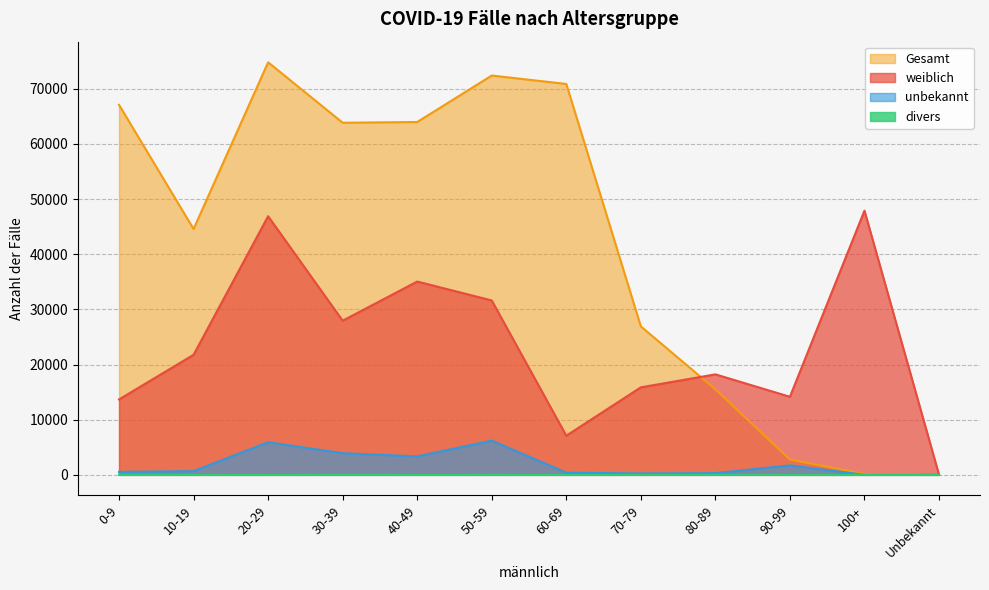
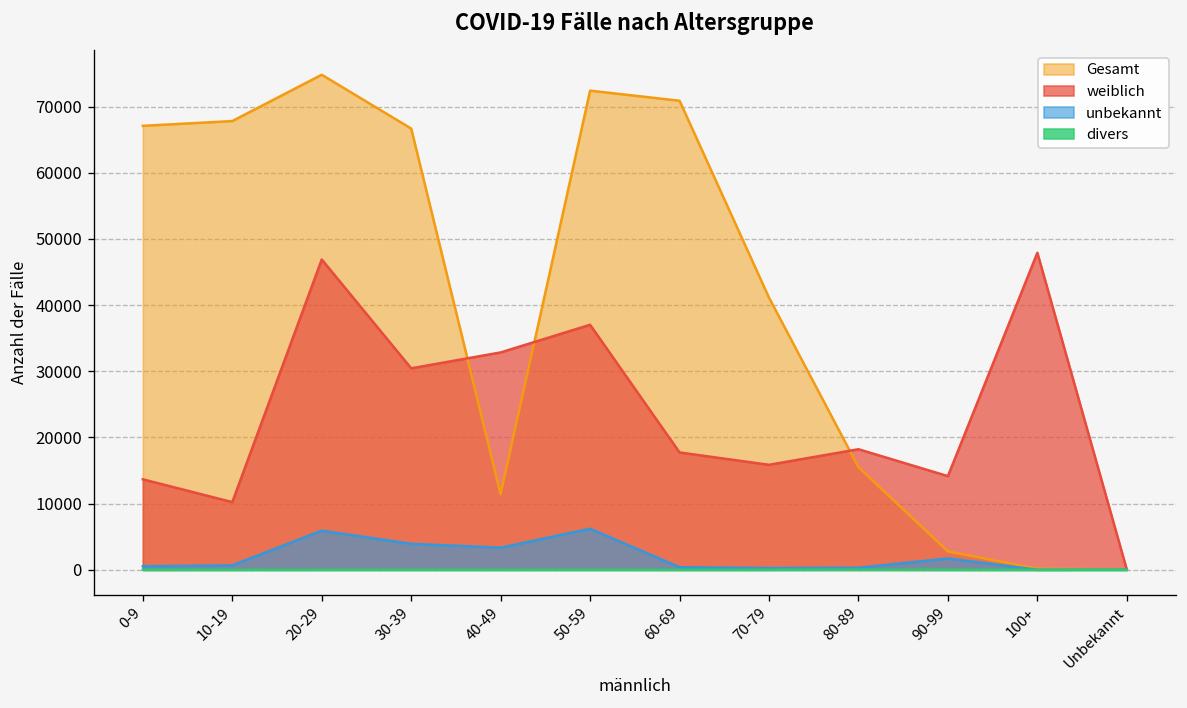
  {
    "Gesamt": {
      "0-9": 67000,
-     "10-19": 45000,
+     "10-19": 68000,
      "20-29": 75000,
-     "30-39": 64000,
-     "40-49": 64000,
+     "30-39": 67000,
+     "40-49": 11000,
      "50-59": 72000,
      "60-69": 71000,
-     "70-79": 27000,
+     "70-79": 41000,
      "80-89": 16000,
      "90-99": 3000
    },
    "weiblich": {
      "0-9": 14000,
-     "10-19": 22000,
+     "10-19": 10000,
      "20-29": 47000,
-     "30-39": 28000,
-     "40-49": 35000,
-     "50-59": 32000,
-     "60-69": 7000,
+     "30-39": 30000,
+     "40-49": 33000,
+     "50-59": 37000,
+     "60-69": 18000,
      "70-79": 16000,
      "80-89": 18000,
      "90-99": 14000,
      "100+": 48000
    },
    "unbekannt": {
      "0-9": 1000,
      "10-19": 1000,
      "20-29": 6000,
      "30-39": 4000,
      "40-49": 3000,
      "50-59": 6000,
      "90-99": 2000
    },
    "divers": {
      "0-9": 0,
      "10-19": 0,
      "20-29": 0,
      "30-39": 0,
      "40-49": 0,
      "50-59": 0,
      "90-99": 0
    }
  }
